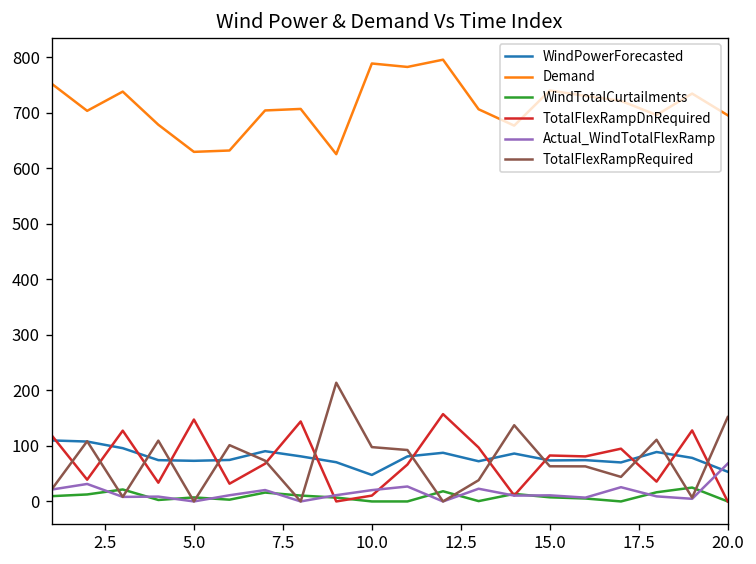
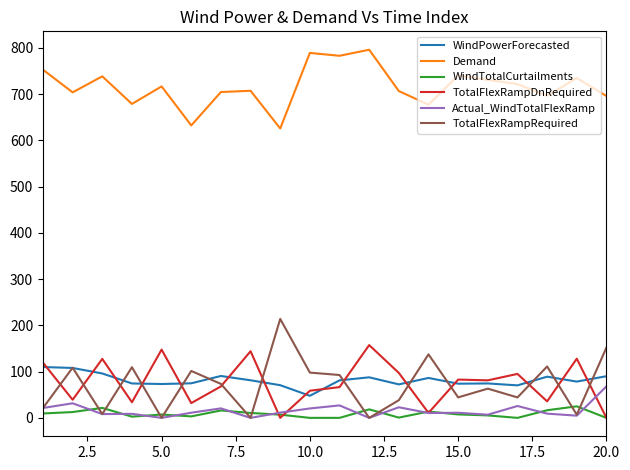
  {
    "WindPowerForecasted": {
      "5.0": 70,
      "10.0": 50,
      "15.0": 70,
-     "20.0": 50
+     "20.0": 90
    },
    "Demand": {
-     "5.0": 630,
+     "5.0": 720,
      "10.0": 790,
      "20.0": 700
    },
    "WindTotalCurtailments": {
      "5.0": 10,
      "10.0": 0
    },
    "TotalFlexRampDnRequired": {
      "5.0": 150,
-     "10.0": 10,
+     "10.0": 60,
      "15.0": 80
    },
    "Actual_WindTotalFlexRamp": {
      "10.0": 20,
      "20.0": 70
    },
    "TotalFlexRampRequired": {
      "10.0": 100,
-     "15.0": 60,
+     "15.0": 40,
      "20.0": 150
    }
  }
